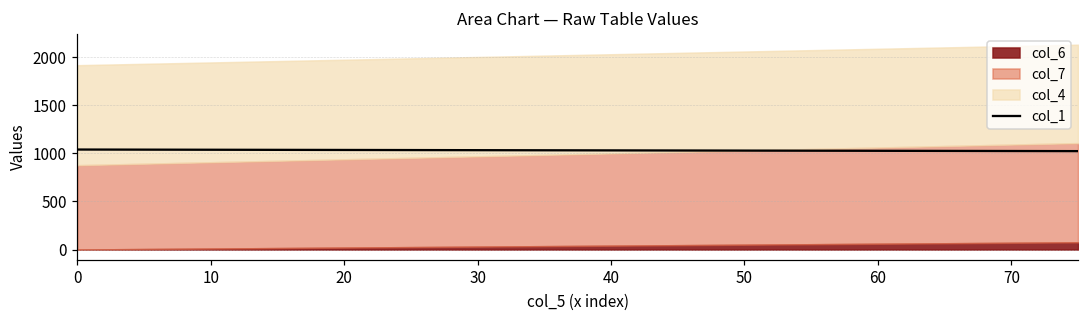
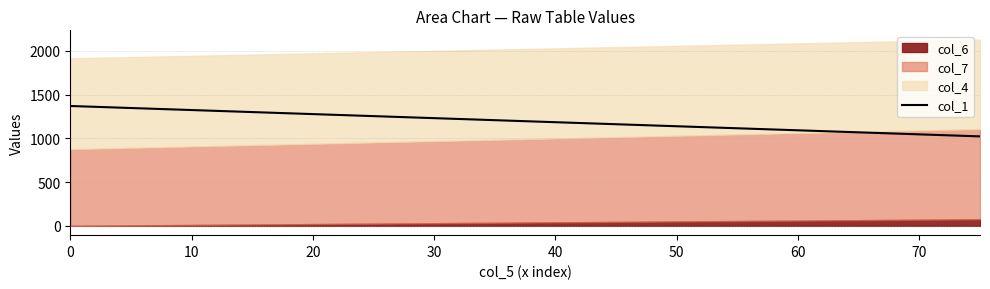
  {
    "col_1": {
-     "0": 1000
+     "0": 1400
    },
    "col_6": {
      "0": 0
    },
    "col_7": {
      "0": 900
    },
    "col_4": {
      "0": 1000
    }
  }
